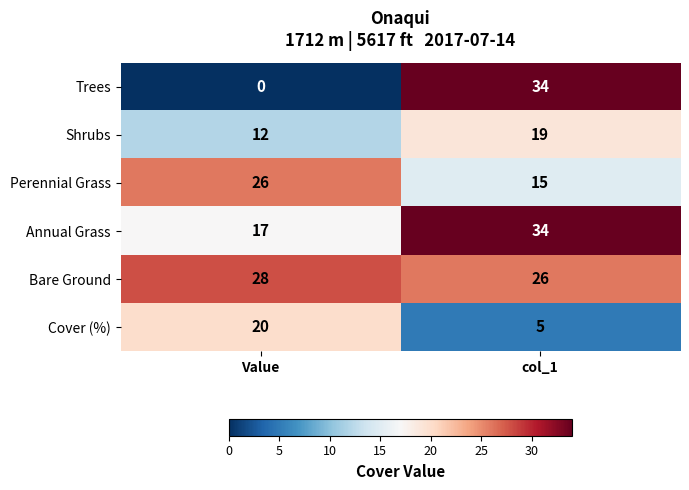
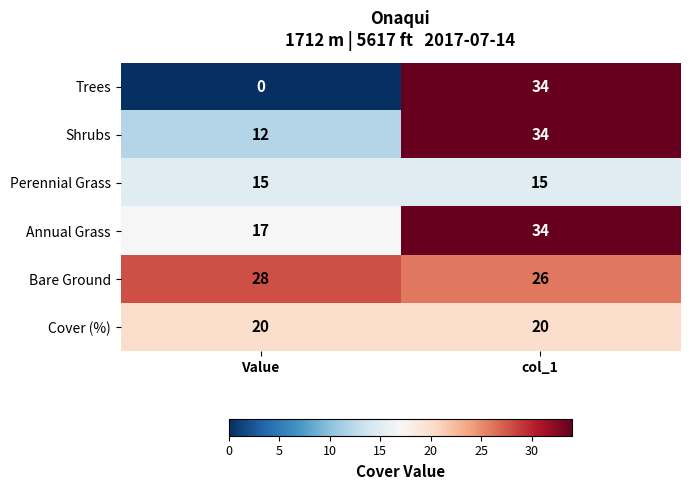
  {
    "Trees": {
      "Value": 0,
      "col_1": 34
    },
    "Shrubs": {
      "Value": 12,
-     "col_1": 19
+     "col_1": 34
    },
    "Perennial Grass": {
-     "Value": 26,
+     "Value": 15,
      "col_1": 15
    },
    "Annual Grass": {
      "Value": 17,
      "col_1": 34
    },
    "Bare Ground": {
      "Value": 28,
      "col_1": 26
    },
    "Cover (%)": {
      "Value": 20,
-     "col_1": 5
+     "col_1": 20
    }
  }
